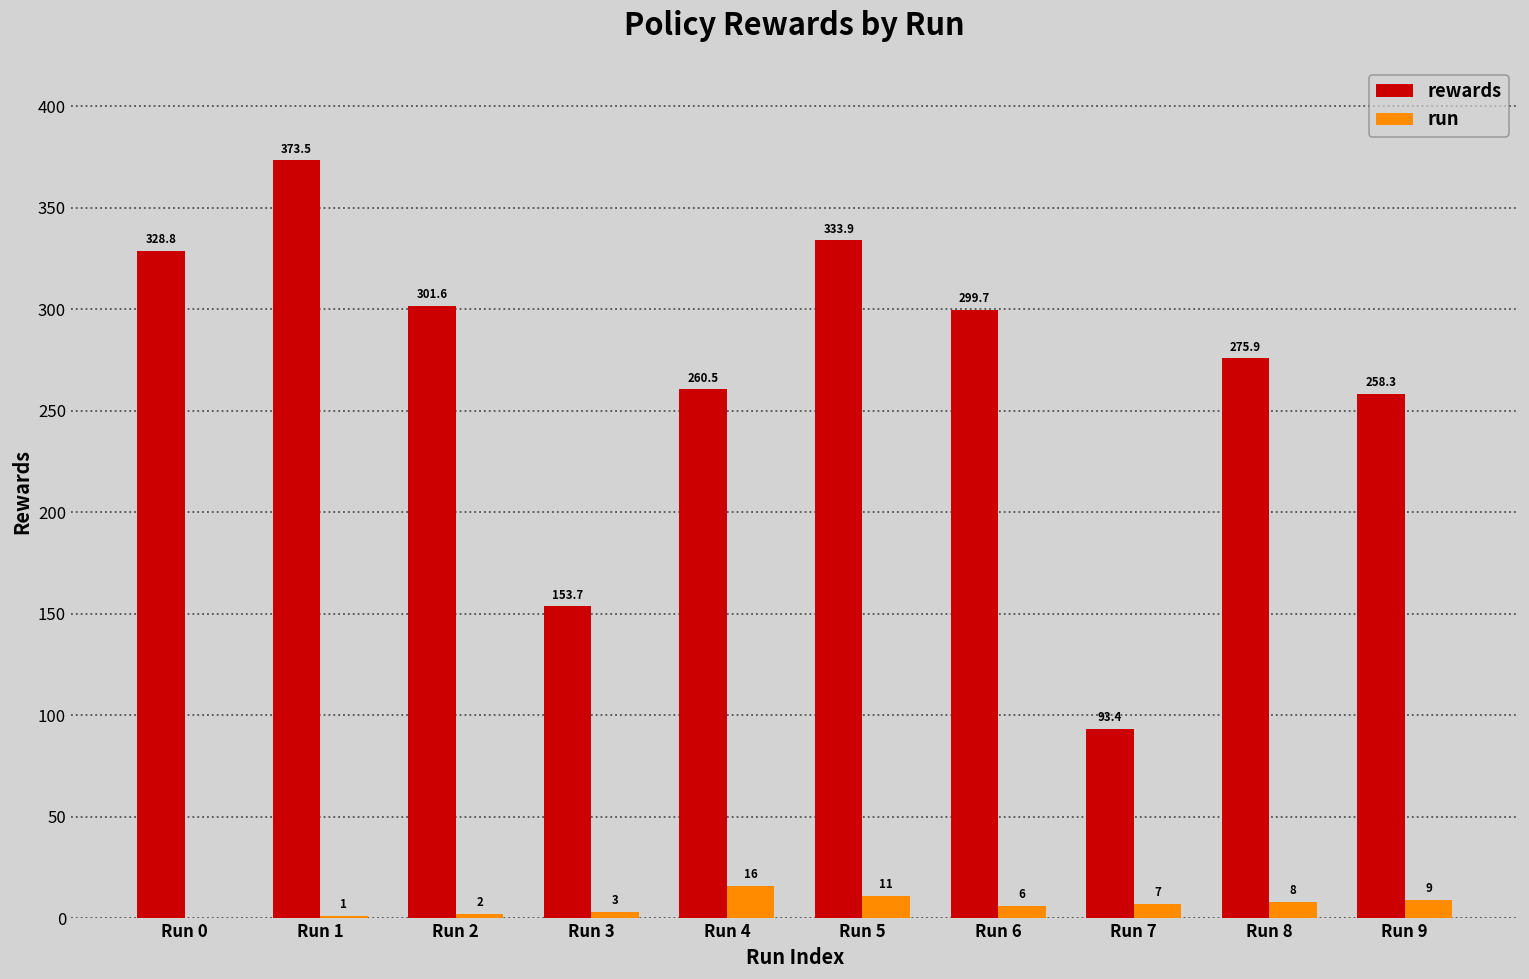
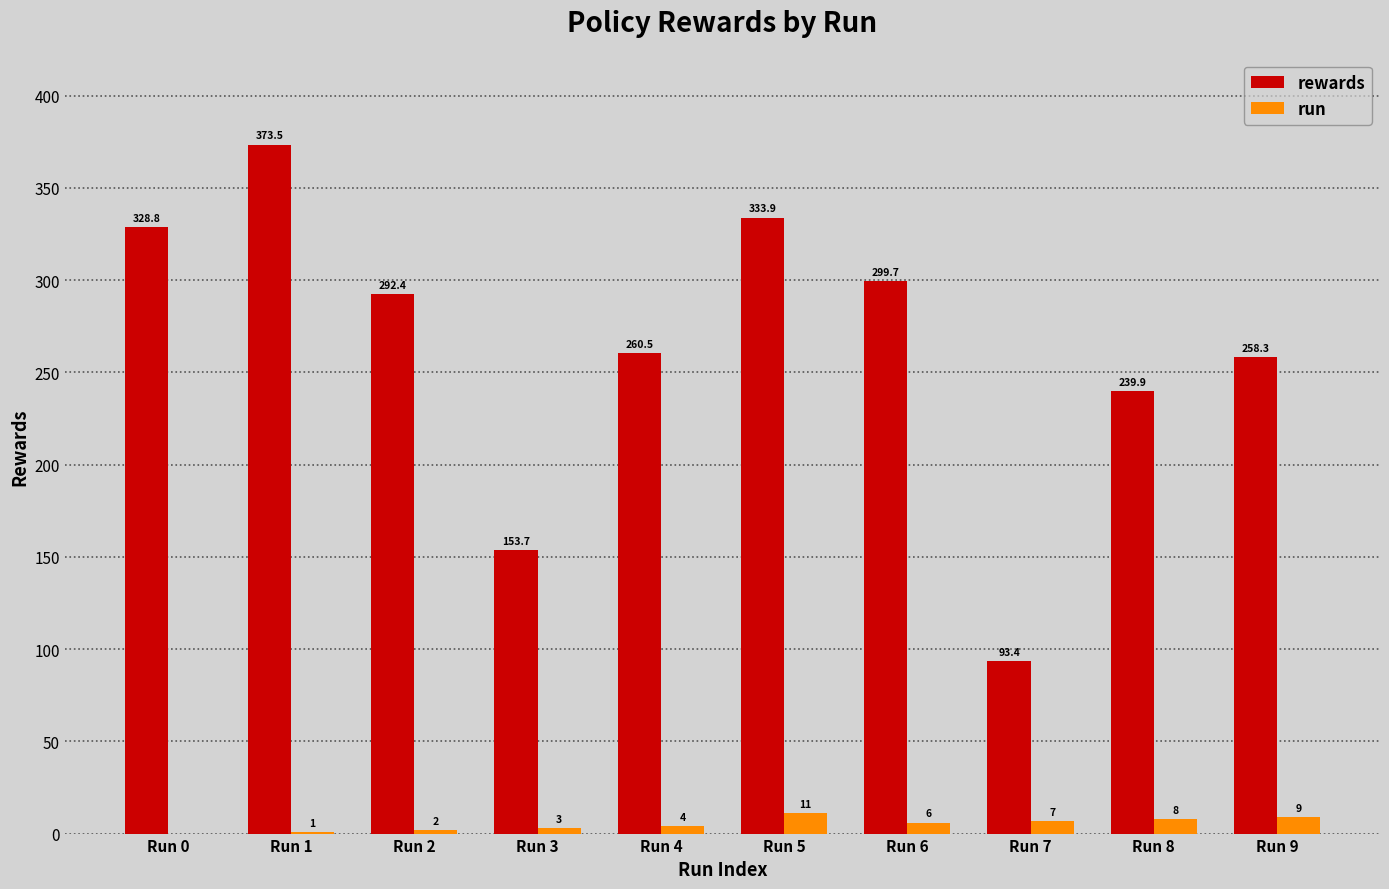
  {
    "rewards": {
      "Run 0": 328.8,
      "Run 1": 373.5,
-     "Run 2": 301.6,
+     "Run 2": 292.4,
      "Run 3": 153.7,
      "Run 4": 260.5,
      "Run 5": 333.9,
      "Run 6": 299.7,
      "Run 7": 93.4,
-     "Run 8": 275.9,
+     "Run 8": 239.9,
      "Run 9": 258.3
    },
    "run": {
      "Run 1": 1,
      "Run 2": 2,
      "Run 3": 3,
-     "Run 4": 16,
+     "Run 4": 4,
      "Run 5": 11,
      "Run 6": 6,
      "Run 7": 7,
      "Run 8": 8,
      "Run 9": 9
    }
  }
